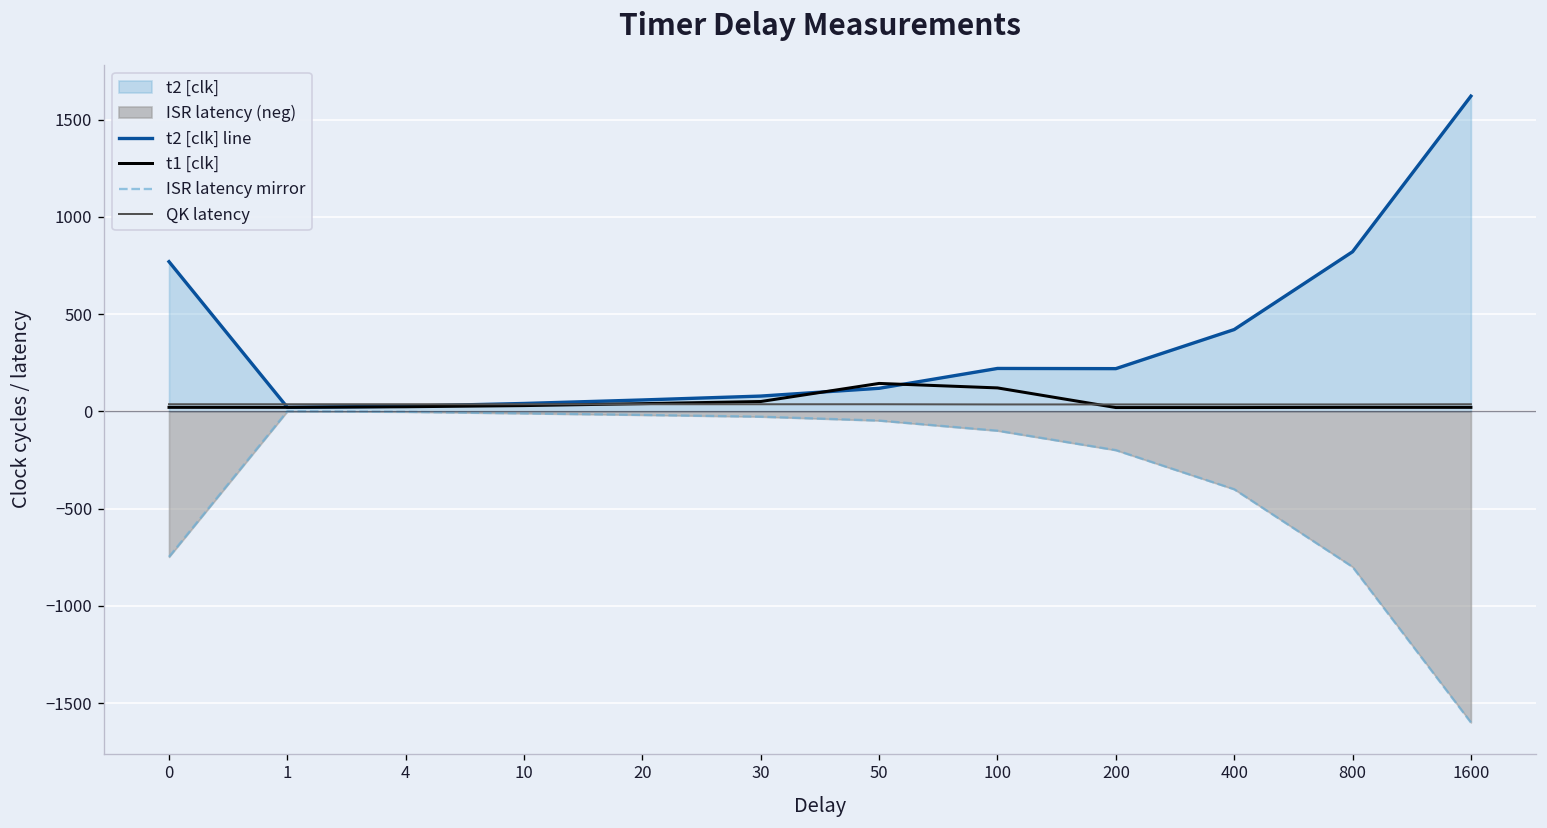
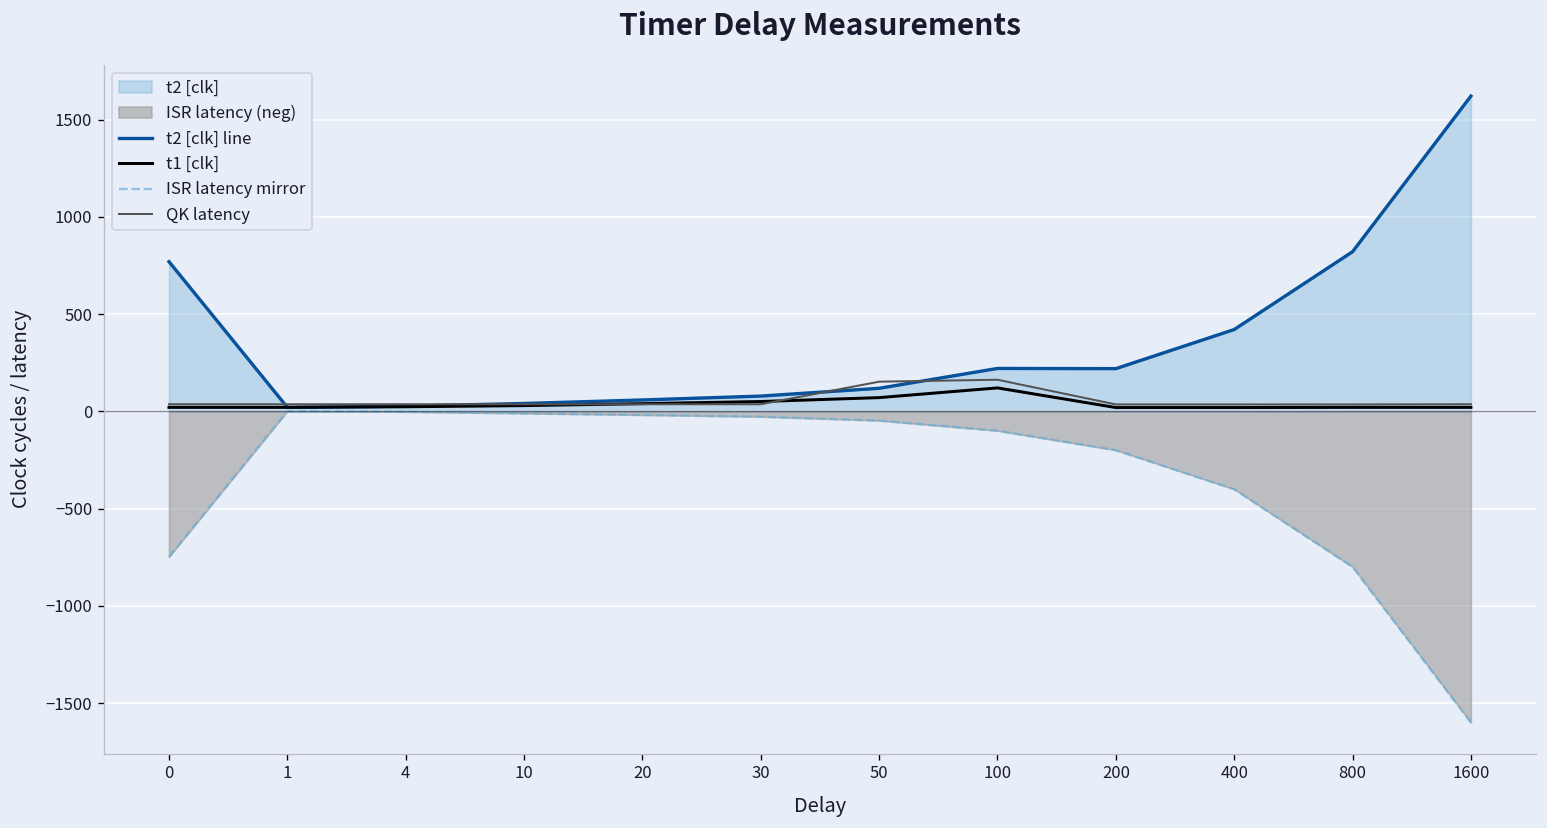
  {
    "t1 [clk]": {
      "0": 20,
-     "50": 140,
+     "50": 70,
      "100": 120,
      "200": 20,
      "400": 20,
      "1600": 20
    },
    "QK latency": {
      "0": 40,
      "1": 40,
-     "50": 40,
-     "100": 40,
+     "50": 150,
+     "100": 160,
      "200": 40,
      "400": 40,
      "1600": 40
    }
  }
